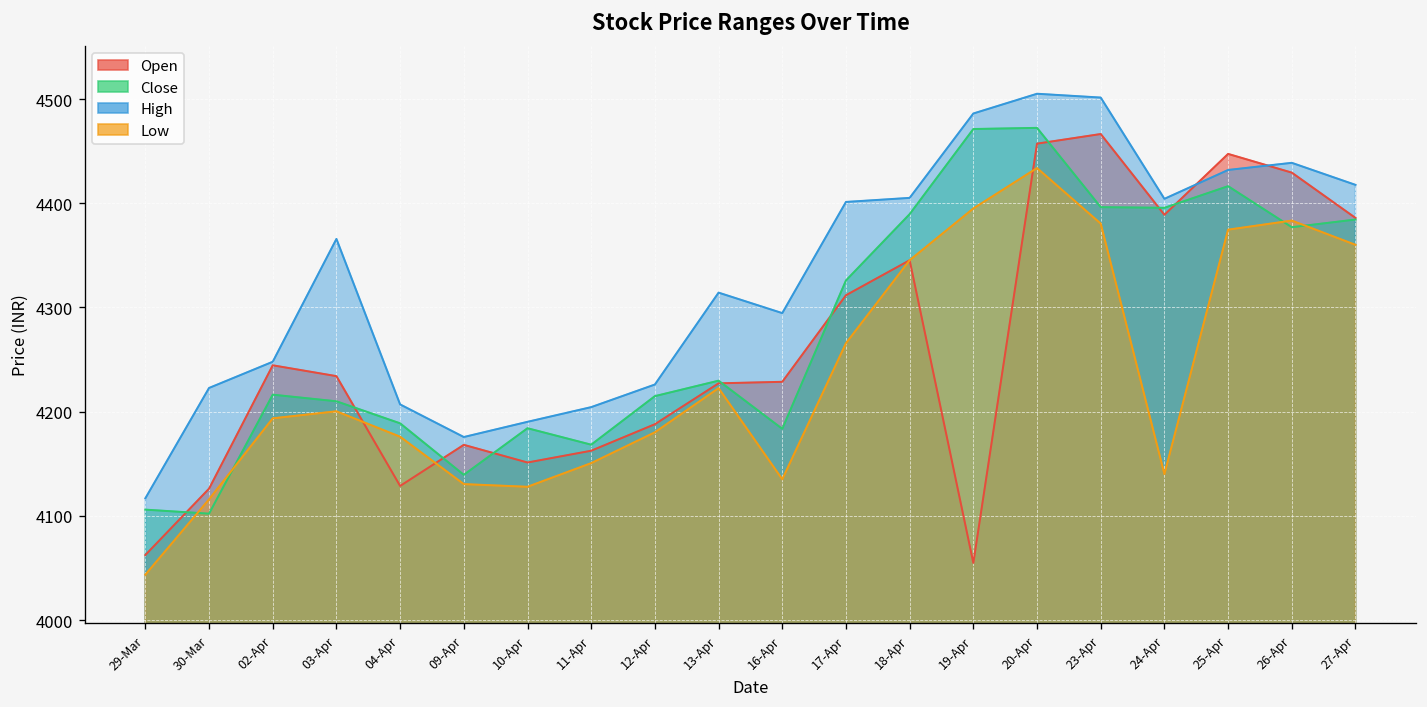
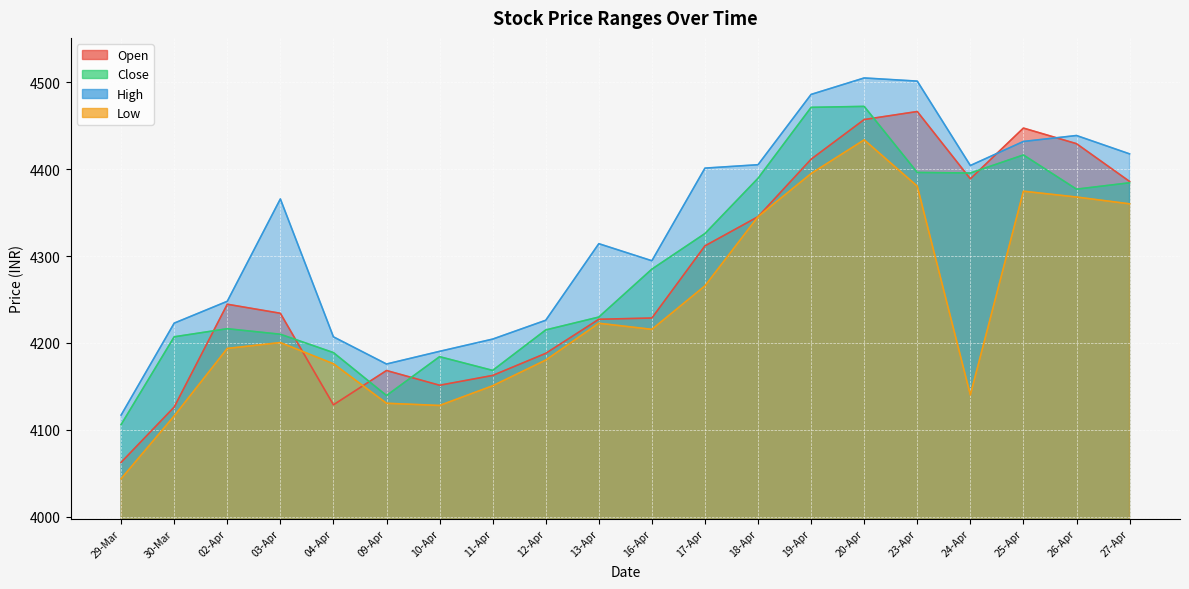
  {
    "Open": {
      "29-Mar": 4060,
      "30-Mar": 4130,
      "02-Apr": 4240,
      "03-Apr": 4230,
      "04-Apr": 4130,
      "09-Apr": 4170,
      "10-Apr": 4150,
      "11-Apr": 4160,
      "12-Apr": 4190,
      "16-Apr": 4230,
      "17-Apr": 4310,
-     "19-Apr": 4050,
+     "19-Apr": 4410,
      "20-Apr": 4460,
      "23-Apr": 4470,
      "24-Apr": 4390,
      "25-Apr": 4450,
      "26-Apr": 4430
    },
    "Close": {
      "29-Mar": 4110,
-     "30-Mar": 4100,
+     "30-Mar": 4210,
      "02-Apr": 4220,
      "03-Apr": 4210,
      "04-Apr": 4190,
      "09-Apr": 4140,
      "10-Apr": 4180,
      "11-Apr": 4170,
      "12-Apr": 4210,
-     "16-Apr": 4180,
+     "16-Apr": 4280,
      "17-Apr": 4330,
      "18-Apr": 4390,
      "19-Apr": 4470,
      "20-Apr": 4470,
      "23-Apr": 4400,
      "24-Apr": 4400,
      "25-Apr": 4420,
      "26-Apr": 4380
    },
    "High": {
      "29-Mar": 4120,
      "30-Mar": 4220,
      "02-Apr": 4250,
      "03-Apr": 4370,
      "04-Apr": 4210,
      "09-Apr": 4180,
      "10-Apr": 4190,
      "11-Apr": 4200,
      "12-Apr": 4230,
      "13-Apr": 4310,
      "16-Apr": 4290,
      "17-Apr": 4400,
      "18-Apr": 4410,
      "19-Apr": 4490,
      "20-Apr": 4510,
      "23-Apr": 4500,
      "24-Apr": 4400,
      "25-Apr": 4430,
      "26-Apr": 4440,
      "27-Apr": 4420
    },
    "Low": {
      "29-Mar": 4040,
      "30-Mar": 4120,
      "02-Apr": 4190,
      "03-Apr": 4200,
      "04-Apr": 4180,
      "09-Apr": 4130,
      "10-Apr": 4130,
      "11-Apr": 4150,
      "12-Apr": 4180,
      "13-Apr": 4220,
-     "16-Apr": 4140,
+     "16-Apr": 4220,
      "17-Apr": 4270,
      "19-Apr": 4400,
      "20-Apr": 4430,
      "23-Apr": 4380,
      "24-Apr": 4140,
      "25-Apr": 4370,
-     "26-Apr": 4380,
+     "26-Apr": 4370,
      "27-Apr": 4360
    }
  }
